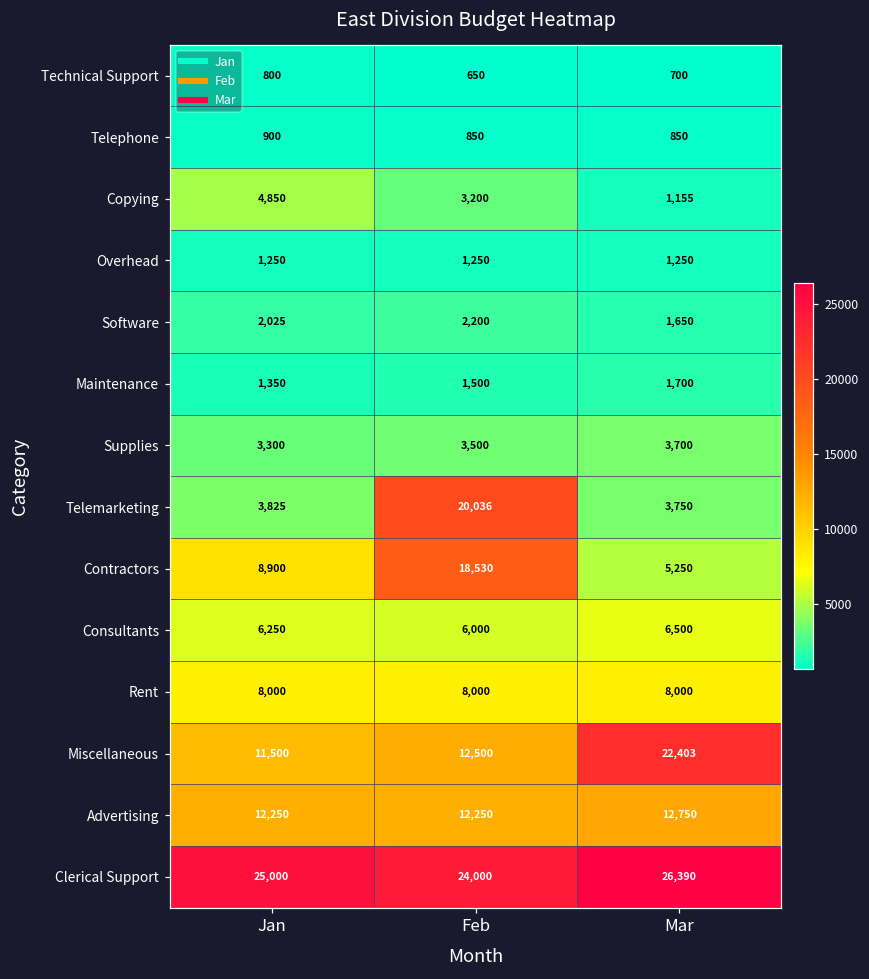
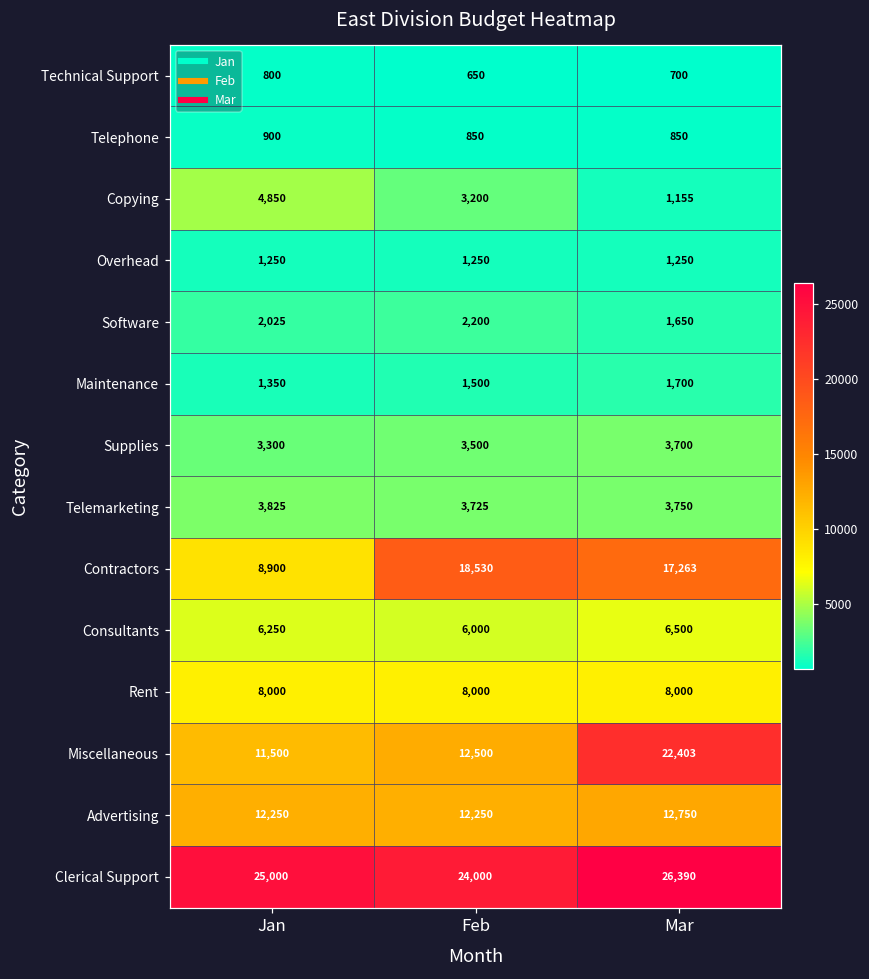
  {
    "Technical Support": {
      "Jan": "800",
      "Feb": "650",
      "Mar": "700"
    },
    "Telephone": {
      "Jan": "900",
      "Feb": "850",
      "Mar": "850"
    },
    "Copying": {
      "Jan": "4,850",
      "Feb": "3,200",
      "Mar": "1,155"
    },
    "Overhead": {
      "Jan": "1,250",
      "Feb": "1,250",
      "Mar": "1,250"
    },
    "Software": {
      "Jan": "2,025",
      "Feb": "2,200",
      "Mar": "1,650"
    },
    "Maintenance": {
      "Jan": "1,350",
      "Feb": "1,500",
      "Mar": "1,700"
    },
    "Supplies": {
      "Jan": "3,300",
      "Feb": "3,500",
      "Mar": "3,700"
    },
    "Telemarketing": {
      "Jan": "3,825",
-     "Feb": "20,036",
+     "Feb": "3,725",
      "Mar": "3,750"
    },
    "Contractors": {
      "Jan": "8,900",
      "Feb": "18,530",
-     "Mar": "5,250"
+     "Mar": "17,263"
    },
    "Consultants": {
      "Jan": "6,250",
      "Feb": "6,000",
      "Mar": "6,500"
    },
    "Rent": {
      "Jan": "8,000",
      "Feb": "8,000",
      "Mar": "8,000"
    },
    "Miscellaneous": {
      "Jan": "11,500",
      "Feb": "12,500",
      "Mar": "22,403"
    },
    "Advertising": {
      "Jan": "12,250",
      "Feb": "12,250",
      "Mar": "12,750"
    },
    "Clerical Support": {
      "Jan": "25,000",
      "Feb": "24,000",
      "Mar": "26,390"
    }
  }
